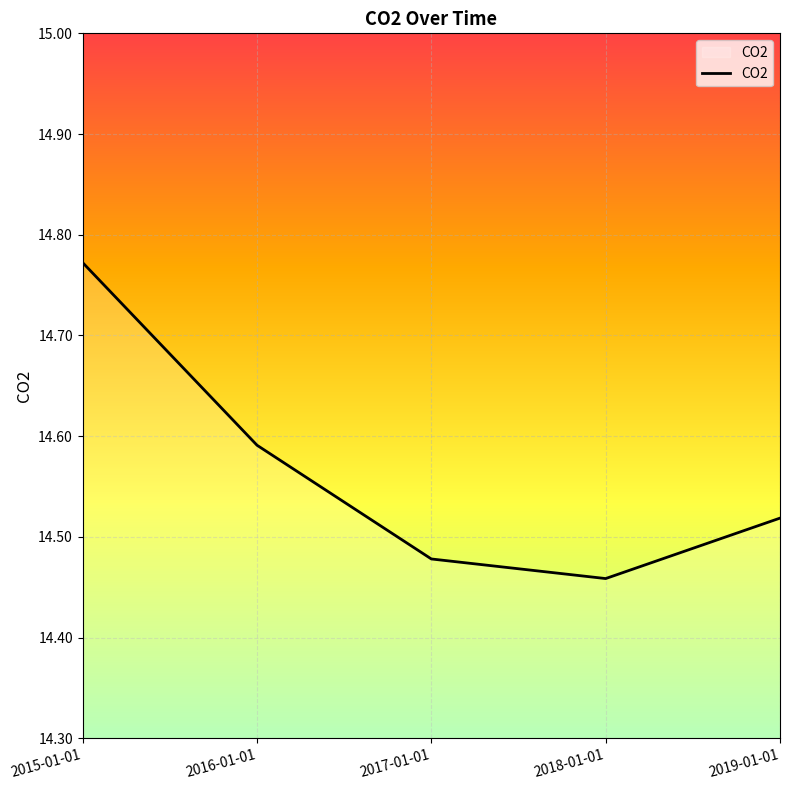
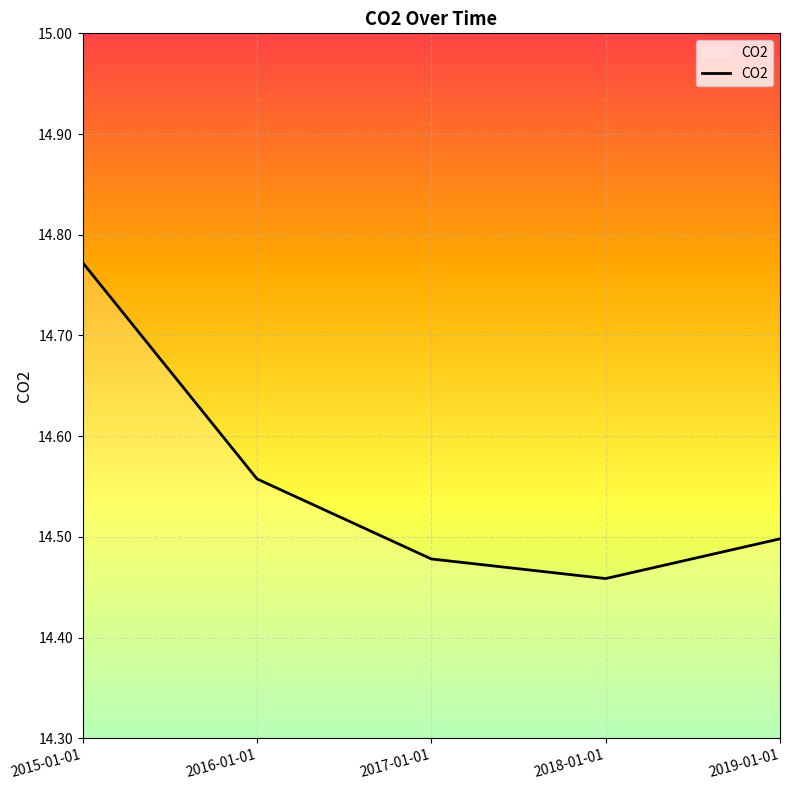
  {
    "2015-01-01": 14.772,
-   "2016-01-01": 14.591,
+   "2016-01-01": 14.558,
    "2017-01-01": 14.478,
    "2018-01-01": 14.459,
-   "2019-01-01": 14.519
+   "2019-01-01": 14.498
  }
